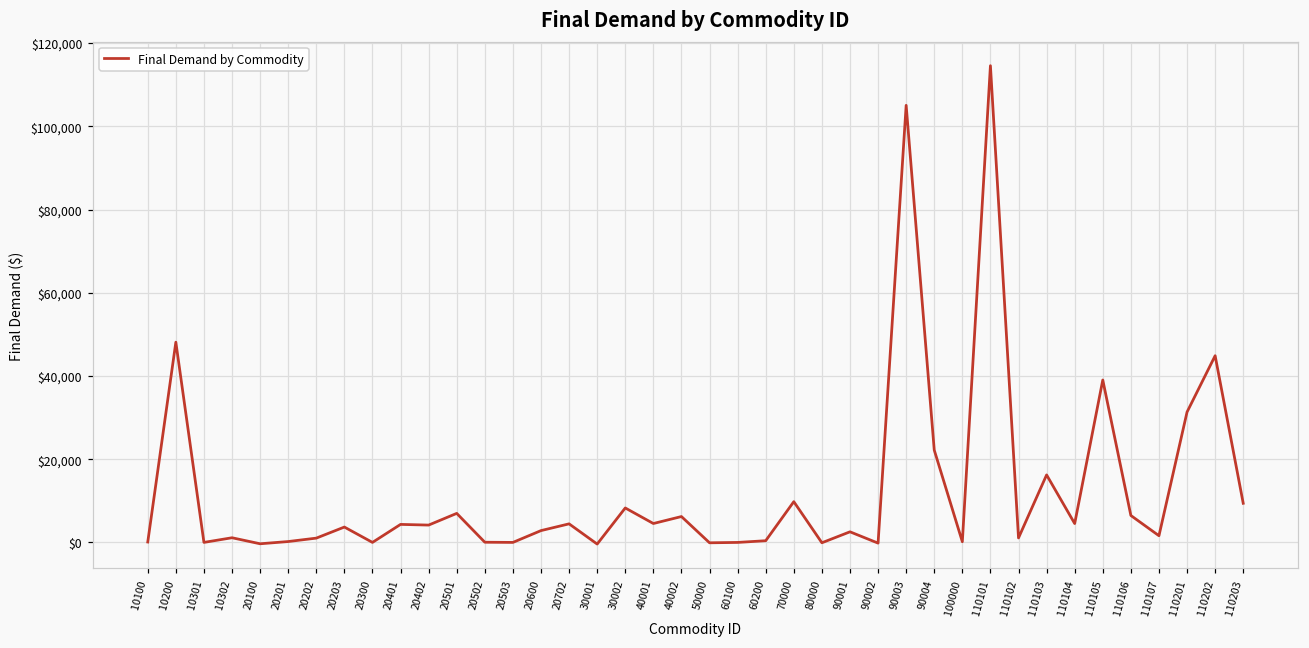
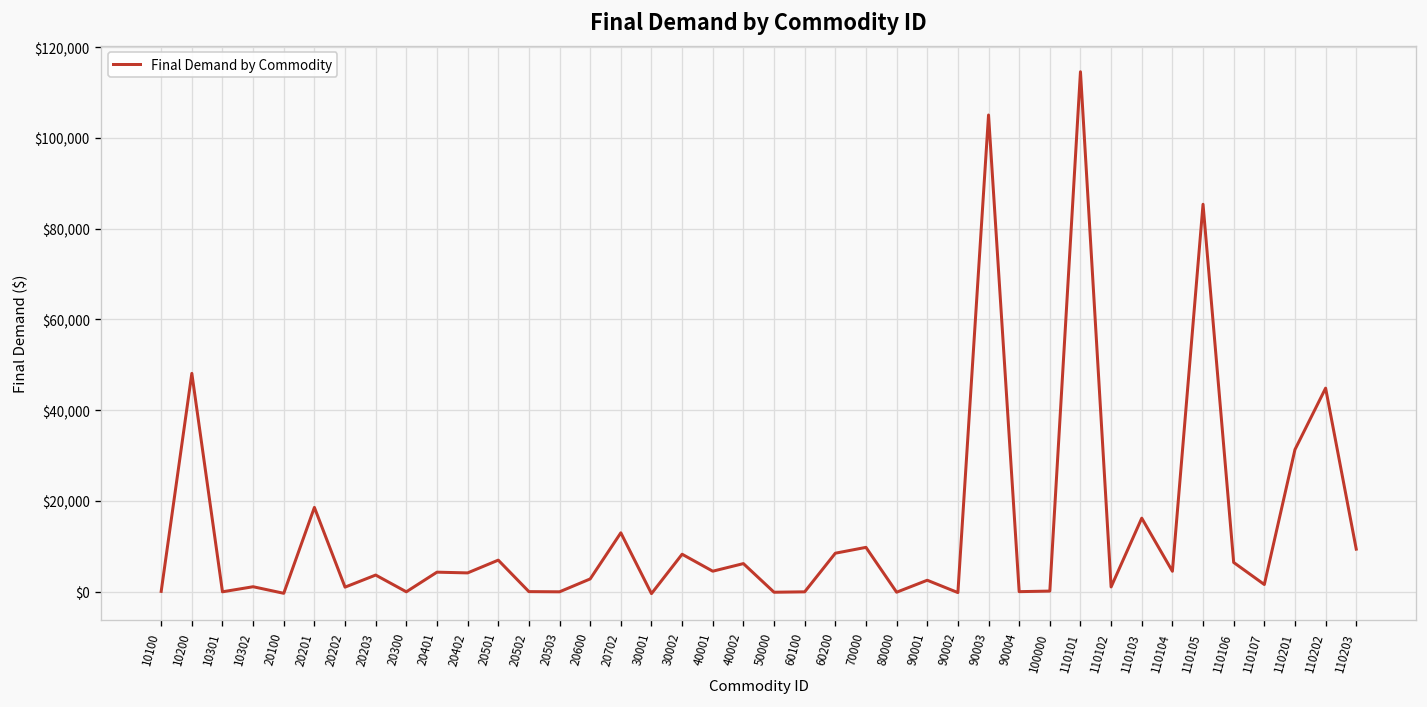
  {
    "10100": "$0",
    "10200": "$48,000",
    "10301": "$0",
    "10302": "$1,000",
    "20100": "$0",
-   "20201": "$0",
+   "20201": "$19,000",
    "20202": "$1,000",
    "20203": "$4,000",
    "20300": "$0",
    "20401": "$4,000",
    "20402": "$4,000",
    "20501": "$7,000",
    "20502": "$0",
    "20503": "$0",
    "20600": "$3,000",
-   "20702": "$4,000",
+   "20702": "$13,000",
    "30001": "$0",
    "30002": "$8,000",
    "40001": "$5,000",
    "40002": "$6,000",
    "50000": "$0",
    "60100": "$0",
-   "60200": "$0",
+   "60200": "$9,000",
    "70000": "$10,000",
    "80000": "$0",
    "90001": "$3,000",
    "90002": "$0",
    "90003": "$105,000",
-   "90004": "$22,000",
+   "90004": "$0",
    "100000": "$0",
    "110101": "$115,000",
    "110102": "$1,000",
    "110103": "$16,000",
    "110104": "$5,000",
-   "110105": "$39,000",
+   "110105": "$85,000",
    "110106": "$6,000",
    "110107": "$2,000",
    "110201": "$31,000",
    "110202": "$45,000",
    "110203": "$9,000"
  }
